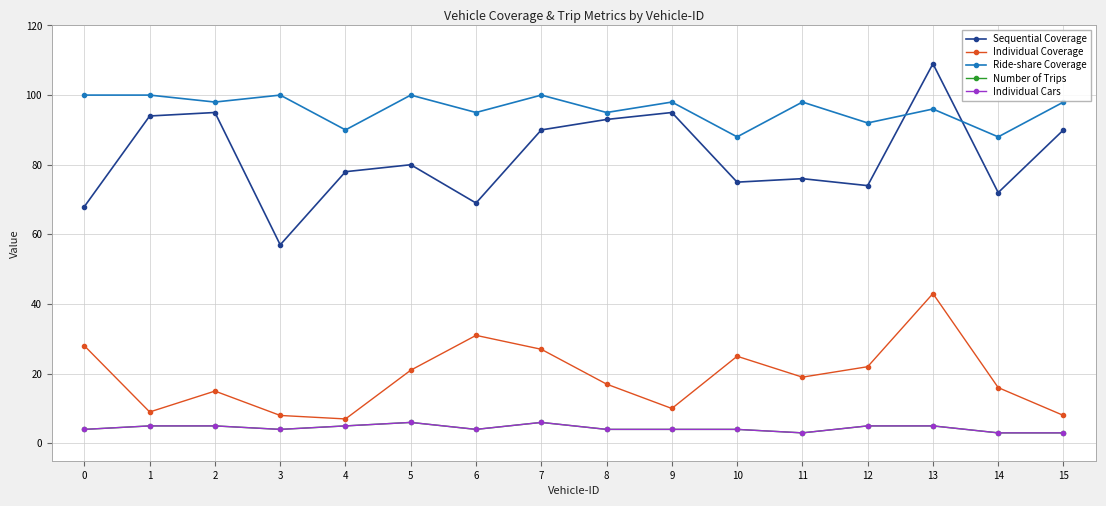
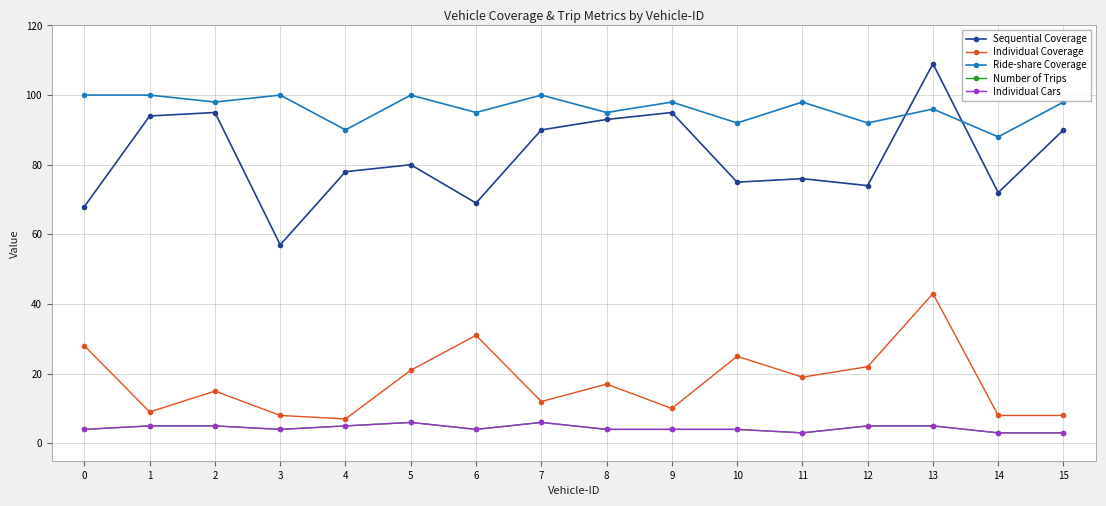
  {
    "Sequential Coverage": {
      "0": 68,
      "1": 94,
      "2": 95,
      "3": 57,
      "4": 78,
      "5": 80,
      "6": 69,
      "7": 90,
      "8": 93,
      "9": 95,
      "10": 75,
      "11": 76,
      "12": 74,
      "13": 109,
      "14": 72,
      "15": 90
    },
    "Individual Coverage": {
      "0": 28,
      "1": 9,
      "2": 15,
      "3": 8,
      "4": 7,
      "5": 21,
      "6": 31,
-     "7": 27,
+     "7": 12,
      "8": 17,
      "9": 10,
      "10": 25,
      "11": 19,
      "12": 22,
      "13": 43,
-     "14": 16,
+     "14": 8,
      "15": 8
    },
    "Ride-share Coverage": {
      "0": 100,
      "1": 100,
      "2": 98,
      "3": 100,
      "4": 90,
      "5": 100,
      "6": 95,
      "7": 100,
      "8": 95,
      "9": 98,
-     "10": 88,
+     "10": 92,
      "11": 98,
      "12": 92,
      "13": 96,
      "14": 88,
      "15": 98
    },
    "Individual Cars": {
      "0": 4,
      "1": 5,
      "2": 5,
      "3": 4,
      "4": 5,
      "5": 6,
      "6": 4,
      "7": 6,
      "8": 4,
      "9": 4,
      "10": 4,
      "11": 3,
      "12": 5,
      "13": 5,
      "14": 3,
      "15": 3
    }
  }
